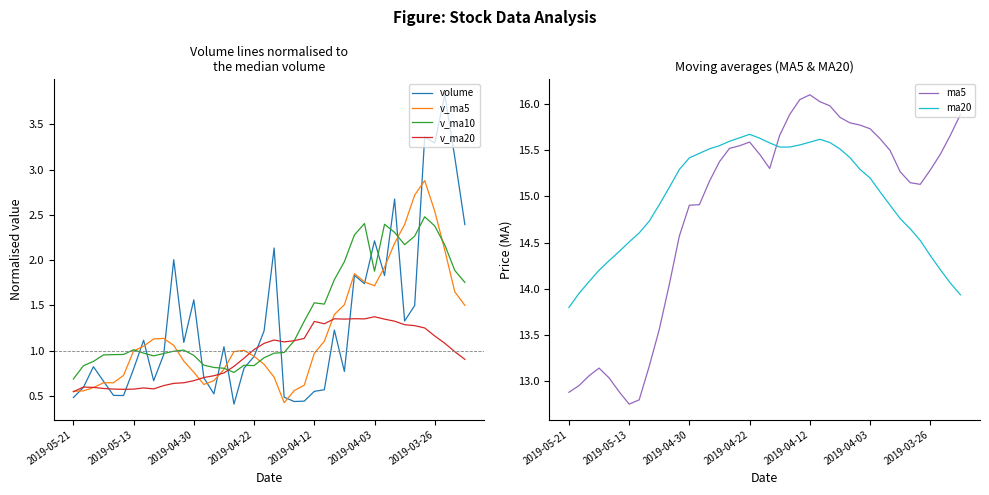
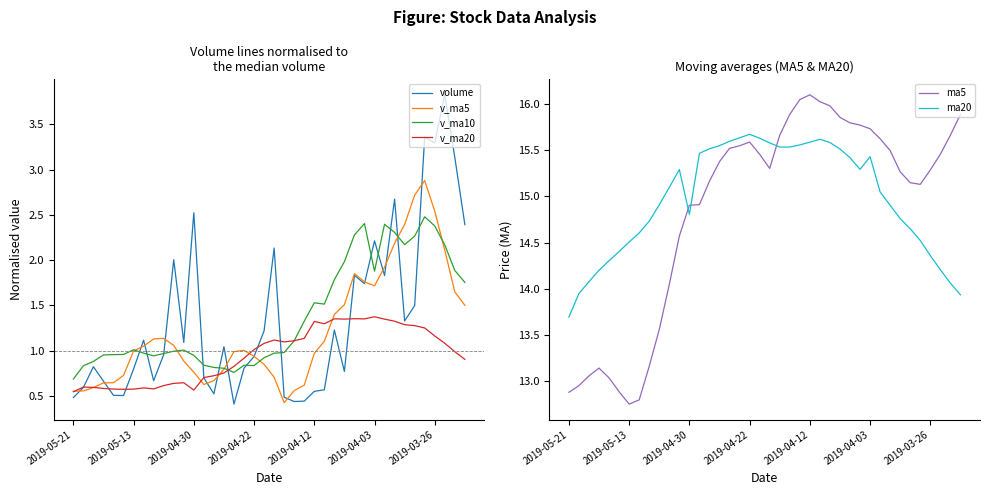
  {
    "Volume lines normalised to the median volume": {
      "volume": {
        "2019-05-21": 0.5,
        "2019-05-13": 0.8,
-       "2019-04-30": 1.6,
+       "2019-04-30": 2.5,
        "2019-04-12": 0.5,
        "2019-04-03": 2.2
      },
      "v_ma5": {
        "2019-04-30": 0.8,
        "2019-04-12": 1.0,
        "2019-04-03": 1.7,
        "2019-03-26": 2.5
      },
      "v_ma10": {
        "2019-05-21": 0.7,
        "2019-04-30": 0.9,
        "2019-04-22": 0.8,
        "2019-04-12": 1.5,
        "2019-04-03": 1.9,
        "2019-03-26": 2.4
      },
      "v_ma20": {
        "2019-05-13": 0.6,
-       "2019-04-30": 0.7,
+       "2019-04-30": 0.6,
        "2019-04-22": 1.0,
        "2019-04-12": 1.3,
        "2019-04-03": 1.4,
        "2019-03-26": 1.2
      }
    },
    "Moving averages (MA5 & MA20)": {
      "ma5": {
        "2019-05-21": 12.9,
        "2019-05-13": 12.8,
        "2019-04-30": 14.9,
        "2019-04-22": 15.6,
        "2019-04-12": 16.1,
        "2019-04-03": 15.7,
        "2019-03-26": 15.3
      },
      "ma20": {
-       "2019-05-21": 13.8,
+       "2019-05-21": 13.7,
        "2019-05-13": 14.5,
-       "2019-04-30": 15.4,
+       "2019-04-30": 14.8,
        "2019-04-22": 15.7,
        "2019-04-12": 15.6,
-       "2019-04-03": 15.2,
+       "2019-04-03": 15.4,
        "2019-03-26": 14.4
      }
    }
  }
